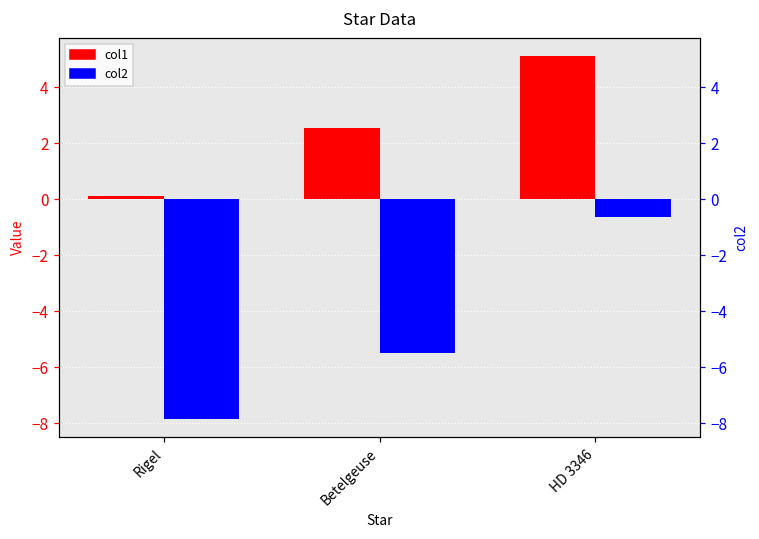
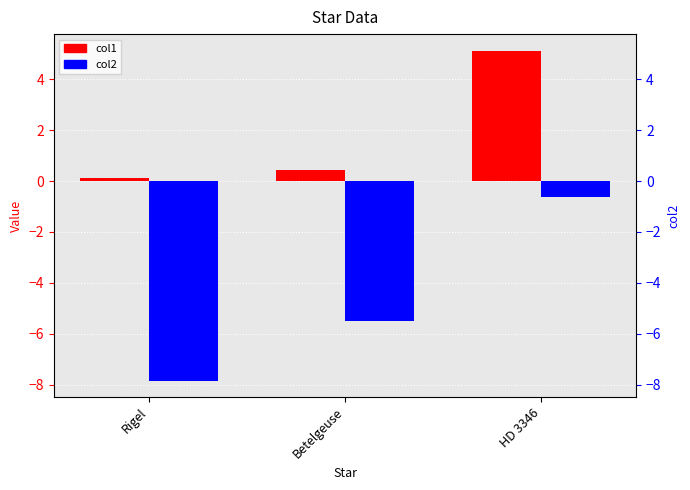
  {
    "col1": {
      "Rigel": 0.1,
-     "Betelgeuse": 2.6,
+     "Betelgeuse": 0.4,
      "HD 3346": 5.1
    },
    "col2": {
      "Rigel": -7.8,
      "Betelgeuse": -5.5,
      "HD 3346": -0.6
    }
  }
